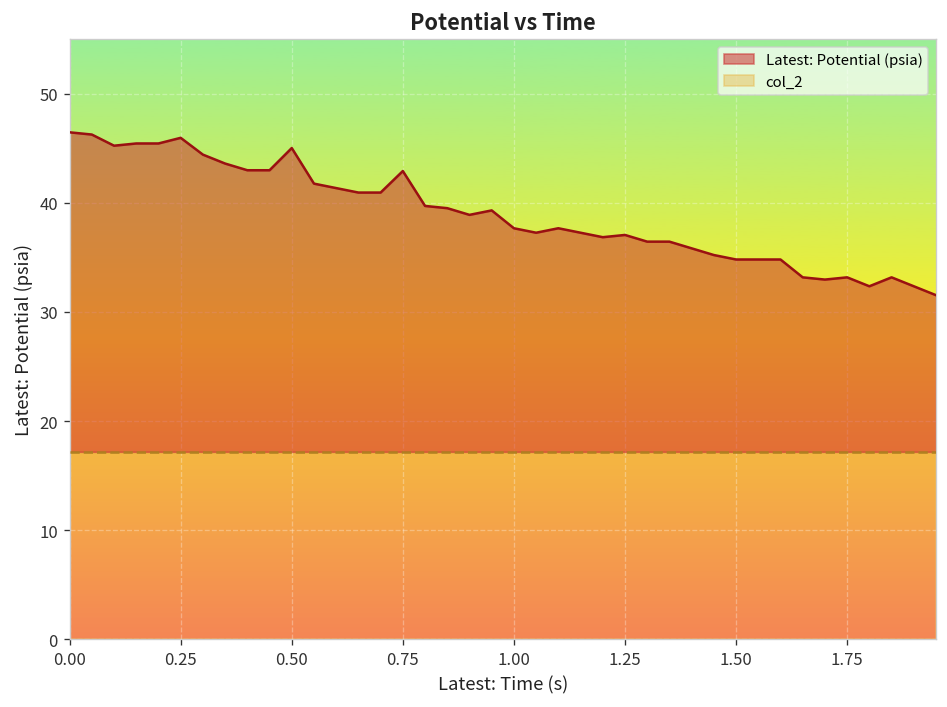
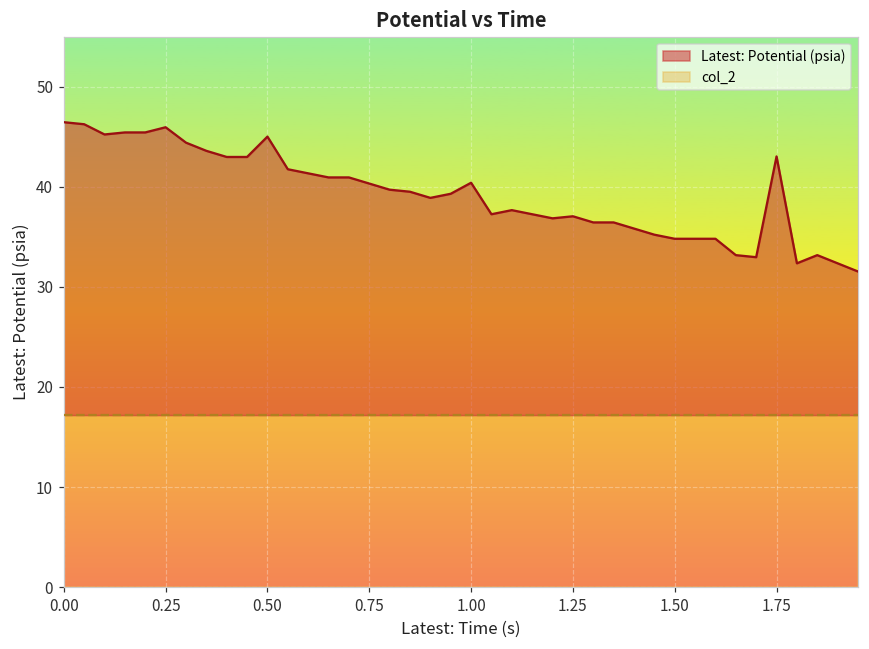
  {
    "Latest: Potential (psia)": {
      "0.00": 46,
      "0.25": 46,
      "0.50": 45,
-     "0.75": 43,
-     "1.00": 38,
+     "0.75": 40,
+     "1.00": 40,
      "1.25": 37,
      "1.50": 35,
-     "1.75": 33
+     "1.75": 43
    },
    "col_2": {
      "0.00": 17,
      "0.25": 17,
      "0.50": 17,
      "0.75": 17,
      "1.00": 17,
      "1.25": 17,
      "1.50": 17,
      "1.75": 17
    }
  }
